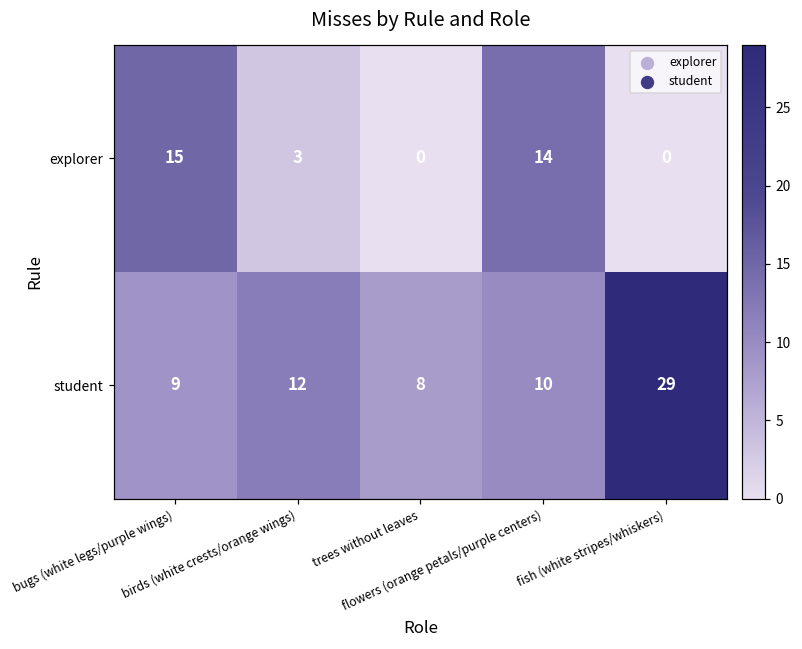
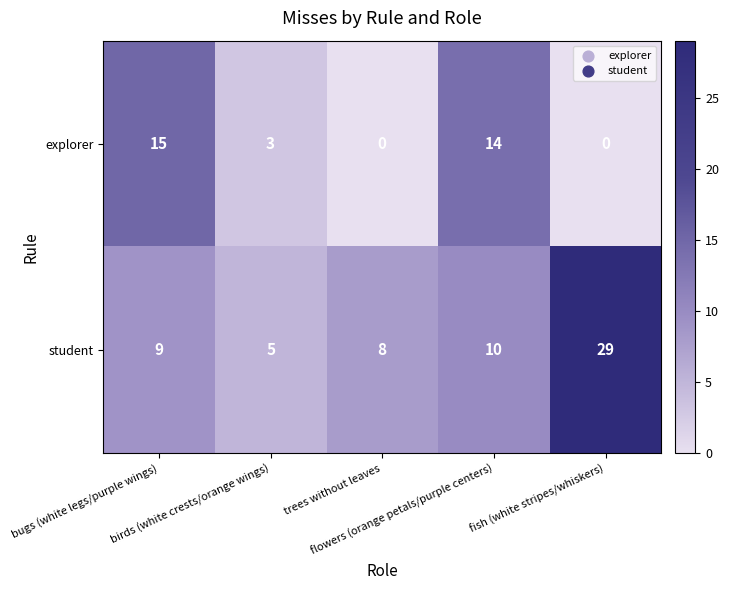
  {
    "explorer": {
      "bugs (white legs/purple wings)": 15,
      "birds (white crests/orange wings)": 3,
      "flowers (orange petals/purple centers)": 14
    },
    "student": {
      "bugs (white legs/purple wings)": 9,
-     "birds (white crests/orange wings)": 12,
+     "birds (white crests/orange wings)": 5,
      "trees without leaves": 8,
      "flowers (orange petals/purple centers)": 10,
      "fish (white stripes/whiskers)": 29
    }
  }
